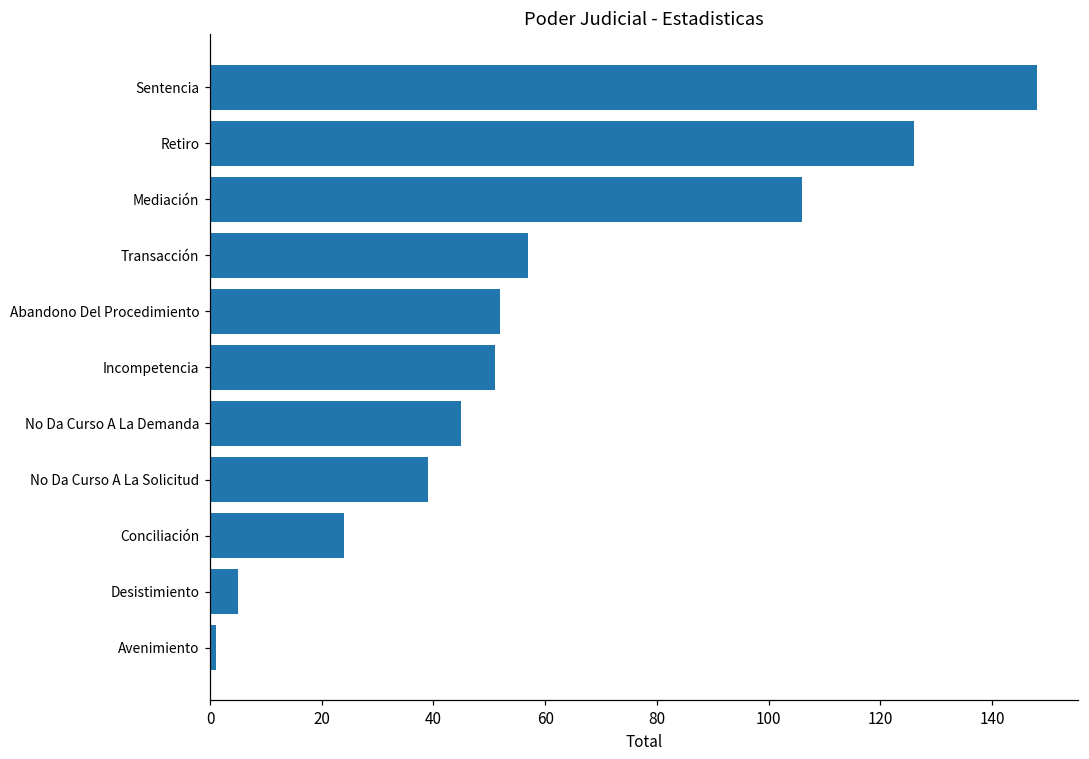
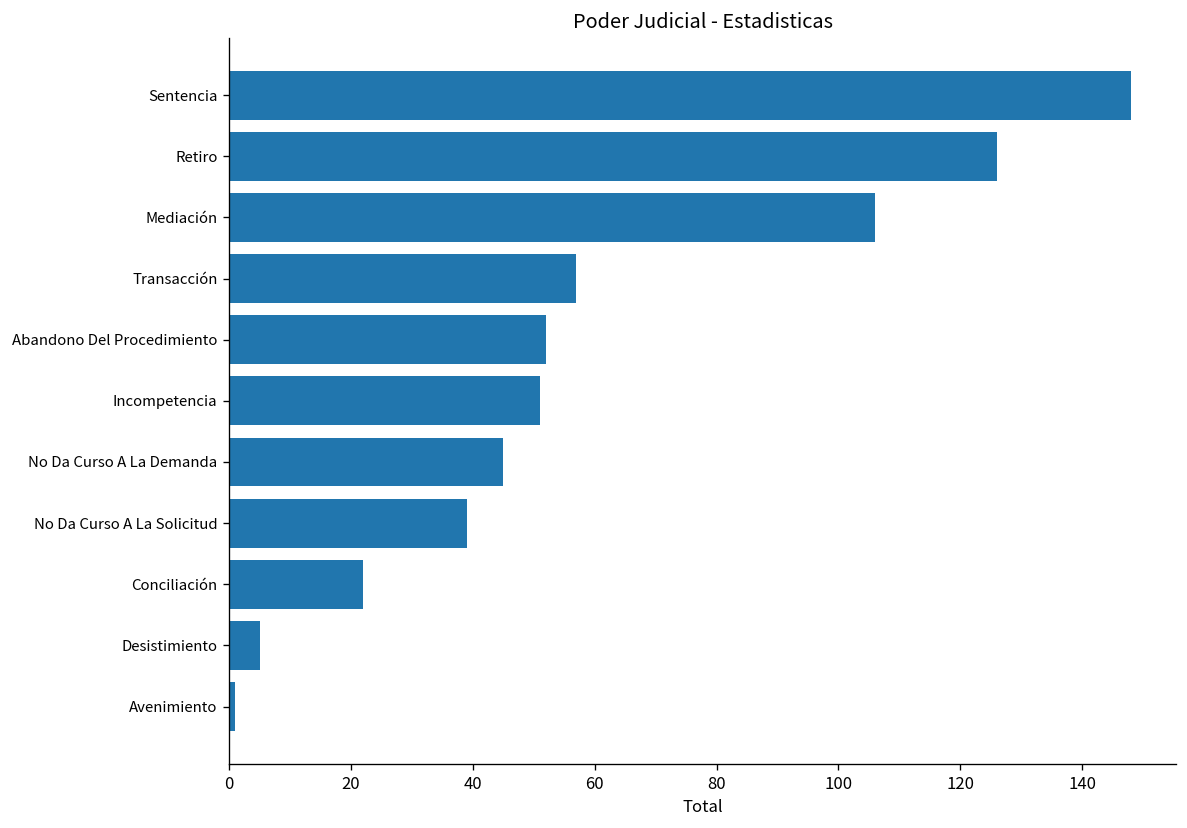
  {
    "Sentencia": 148,
    "Retiro": 126,
    "Mediación": 106,
    "Transacción": 57,
    "Abandono Del Procedimiento": 52,
    "Incompetencia": 51,
    "No Da Curso A La Demanda": 45,
    "No Da Curso A La Solicitud": 39,
-   "Conciliación": 24,
+   "Conciliación": 22,
    "Desistimiento": 5,
    "Avenimiento": 1
  }
